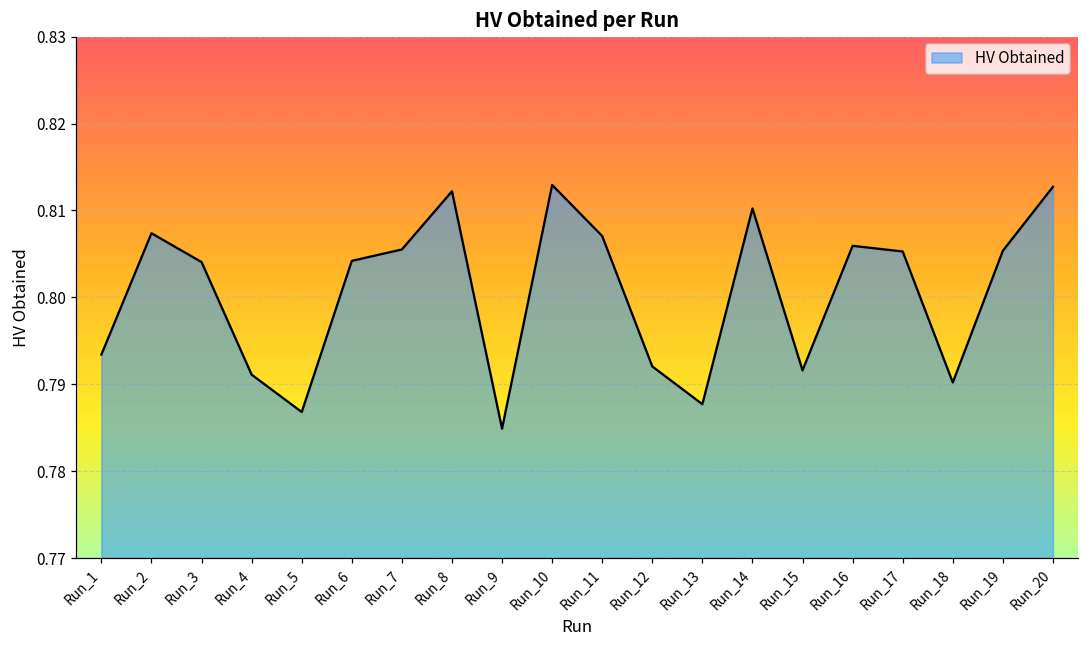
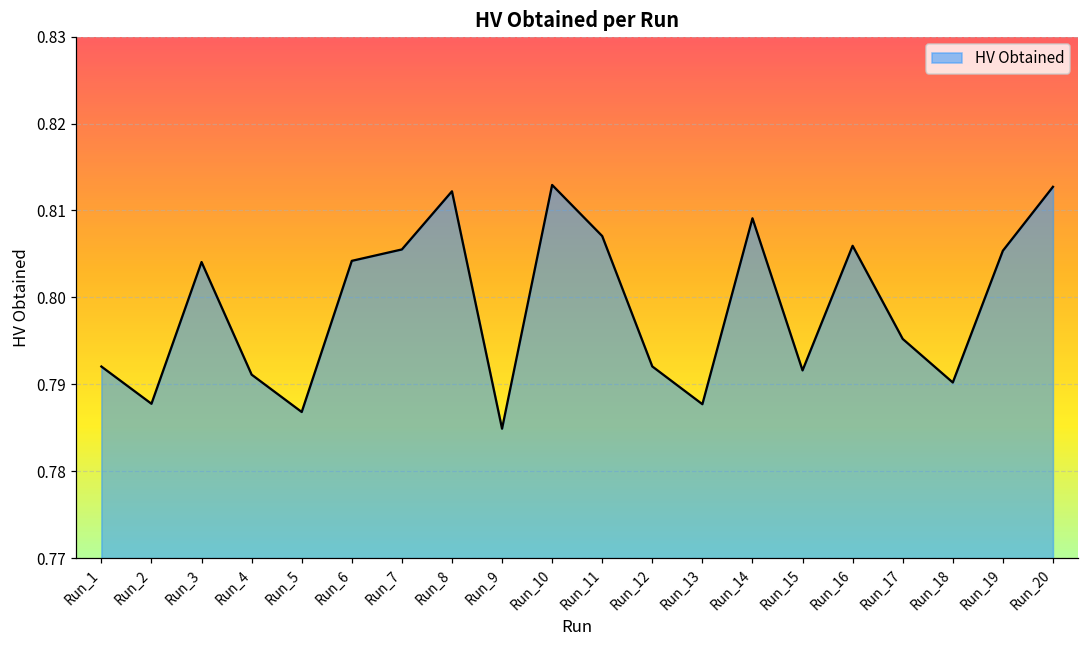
  {
-   "Run_1": 0.793,
-   "Run_2": 0.807,
+   "Run_1": 0.792,
+   "Run_2": 0.788,
    "Run_3": 0.804,
    "Run_4": 0.791,
    "Run_5": 0.787,
    "Run_6": 0.804,
    "Run_7": 0.806,
    "Run_8": 0.812,
    "Run_9": 0.785,
    "Run_10": 0.813,
    "Run_11": 0.807,
    "Run_12": 0.792,
    "Run_13": 0.788,
-   "Run_14": 0.810,
+   "Run_14": 0.809,
    "Run_15": 0.792,
    "Run_16": 0.806,
-   "Run_17": 0.805,
+   "Run_17": 0.795,
    "Run_18": 0.790,
    "Run_19": 0.805,
    "Run_20": 0.813
  }
